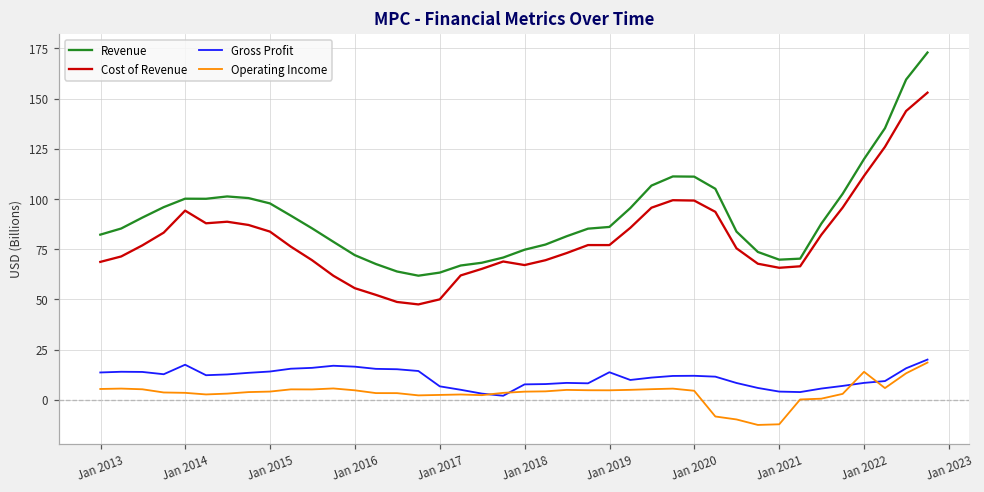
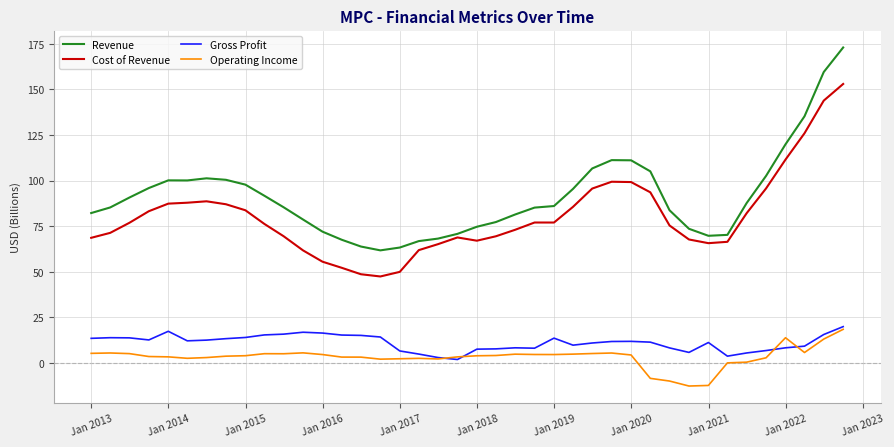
  {
    "Revenue": {
      "Jan 2013": 82,
      "Jan 2014": 100,
      "Jan 2015": 98,
      "Jan 2016": 72,
      "Jan 2017": 63,
      "Jan 2018": 75,
      "Jan 2019": 86,
      "Jan 2020": 111,
      "Jan 2021": 70,
      "Jan 2022": 120
    },
    "Cost of Revenue": {
      "Jan 2013": 69,
-     "Jan 2014": 94,
+     "Jan 2014": 87,
      "Jan 2015": 84,
      "Jan 2016": 56,
      "Jan 2017": 50,
      "Jan 2018": 67,
      "Jan 2019": 77,
      "Jan 2020": 99,
      "Jan 2021": 66,
      "Jan 2022": 112
    },
    "Gross Profit": {
      "Jan 2013": 14,
      "Jan 2014": 17,
      "Jan 2015": 14,
      "Jan 2016": 16,
      "Jan 2017": 7,
      "Jan 2018": 8,
      "Jan 2019": 14,
      "Jan 2020": 12,
-     "Jan 2021": 4,
+     "Jan 2021": 11,
      "Jan 2022": 8
    },
    "Operating Income": {
      "Jan 2013": 5,
      "Jan 2014": 3,
      "Jan 2015": 4,
      "Jan 2016": 5,
      "Jan 2017": 2,
      "Jan 2018": 4,
      "Jan 2019": 5,
      "Jan 2020": 4,
      "Jan 2021": -12,
      "Jan 2022": 14
    }
  }
